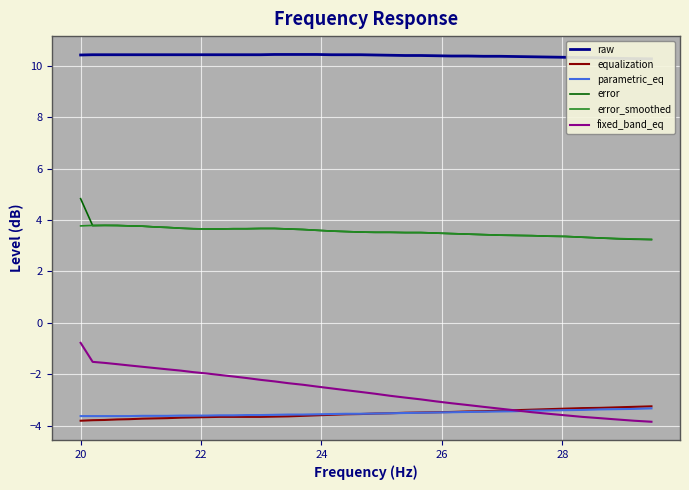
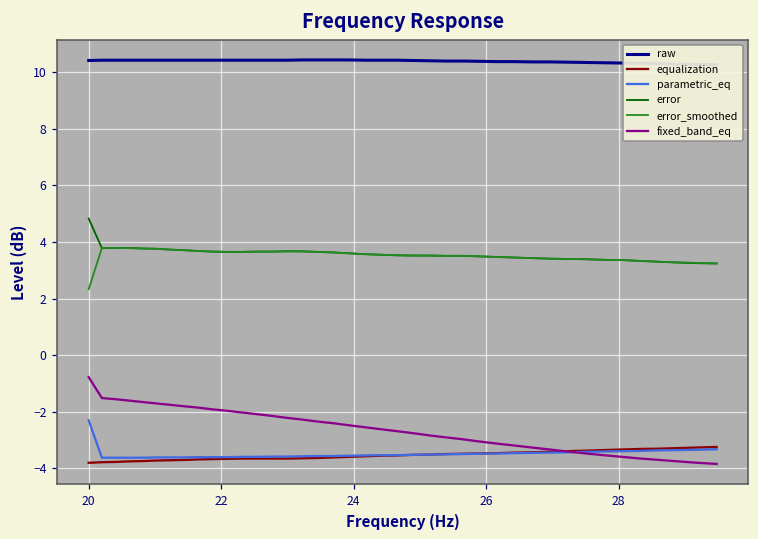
  {
    "raw": {
      "20": 10.4
    },
    "equalization": {
      "20": -3.8
    },
    "parametric_eq": {
-     "20": -3.6
+     "20": -2.3
    },
    "error": {
      "20": 4.8
    },
    "error_smoothed": {
-     "20": 3.8
+     "20": 2.3
    },
    "fixed_band_eq": {
      "20": -0.8
    }
  }
